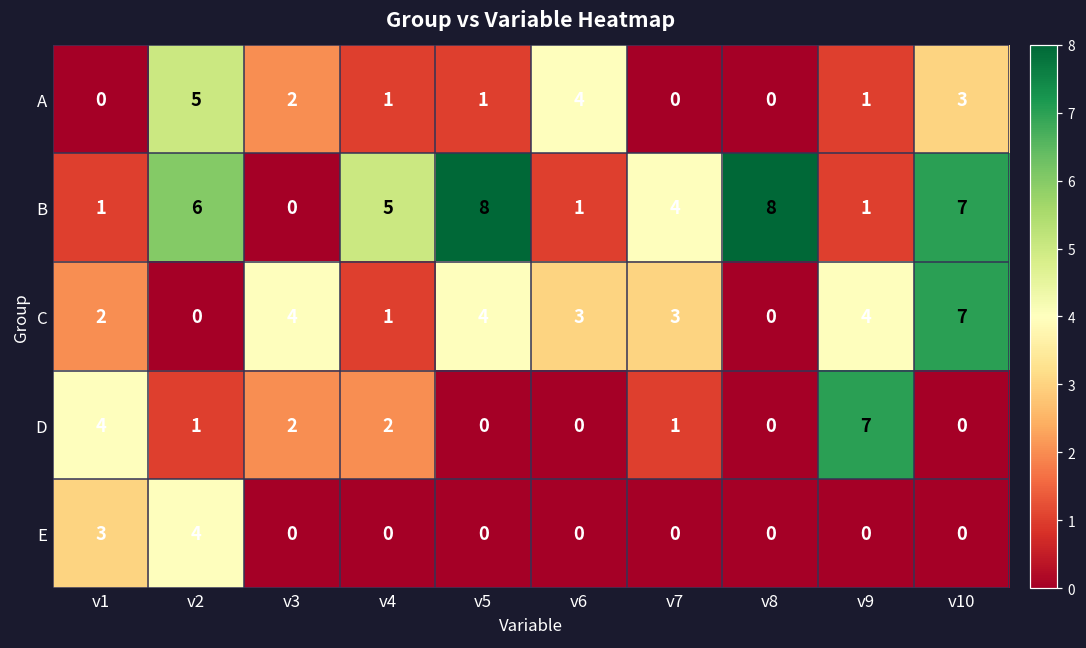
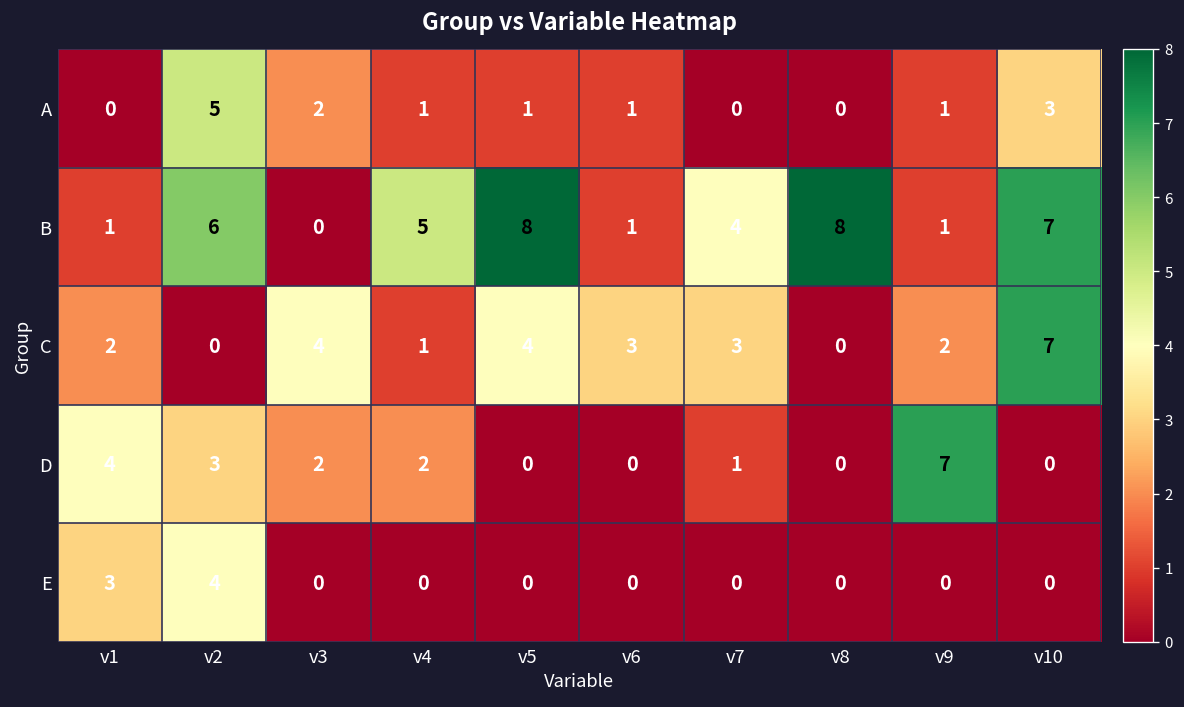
  {
    "A": {
      "v1": 0,
      "v2": 5,
      "v3": 2,
      "v4": 1,
      "v5": 1,
-     "v6": 4,
+     "v6": 1,
      "v7": 0,
      "v8": 0,
      "v9": 1,
      "v10": 3
    },
    "B": {
      "v1": 1,
      "v2": 6,
      "v3": 0,
      "v4": 5,
      "v5": 8,
      "v6": 1,
      "v7": 4,
      "v8": 8,
      "v9": 1,
      "v10": 7
    },
    "C": {
      "v1": 2,
      "v2": 0,
      "v3": 4,
      "v4": 1,
      "v5": 4,
      "v6": 3,
      "v7": 3,
      "v8": 0,
-     "v9": 4,
+     "v9": 2,
      "v10": 7
    },
    "D": {
      "v1": 4,
-     "v2": 1,
+     "v2": 3,
      "v3": 2,
      "v4": 2,
      "v5": 0,
      "v6": 0,
      "v7": 1,
      "v8": 0,
      "v9": 7,
      "v10": 0
    },
    "E": {
      "v1": 3,
      "v2": 4,
      "v3": 0,
      "v4": 0,
      "v5": 0,
      "v6": 0,
      "v7": 0,
      "v8": 0,
      "v9": 0,
      "v10": 0
    }
  }
